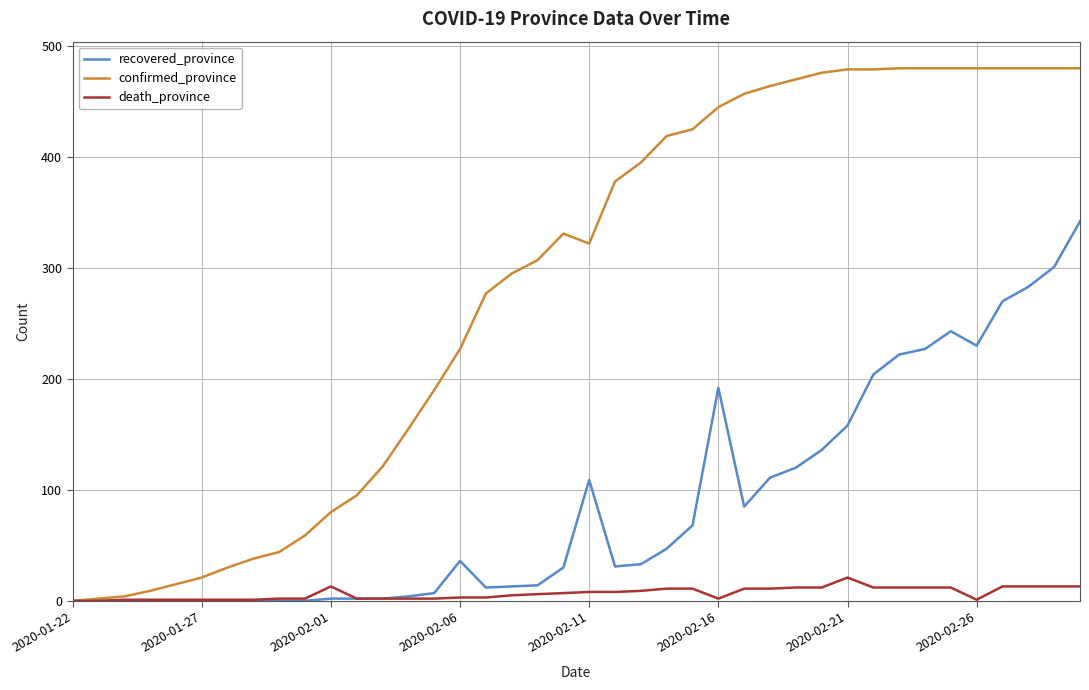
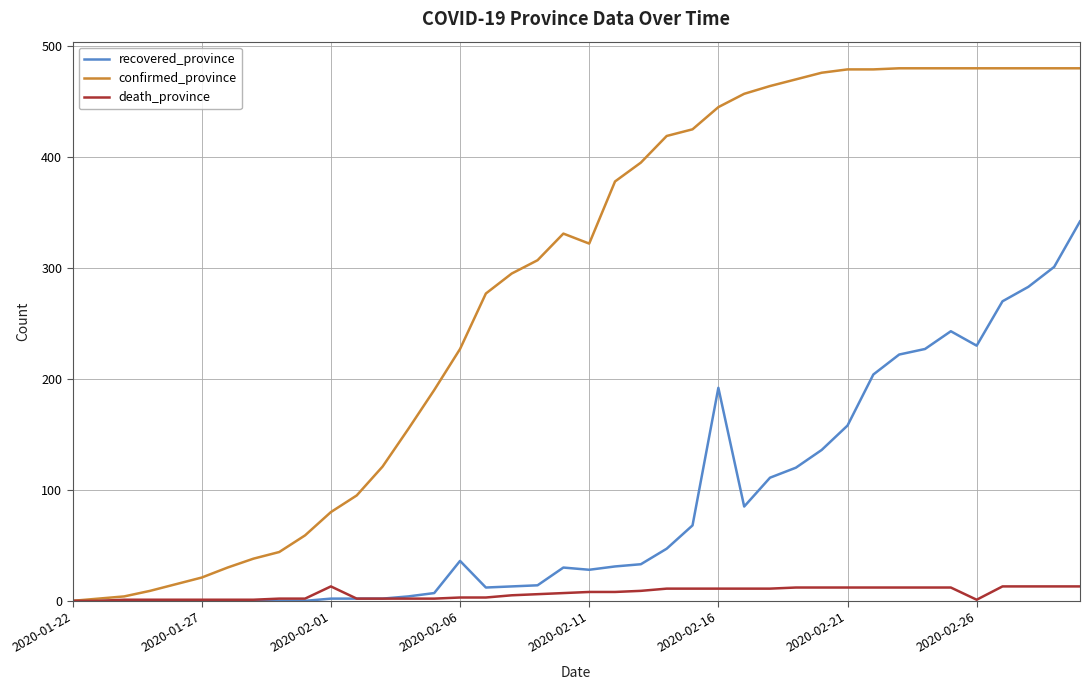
  {
    "recovered_province": {
      "2020-02-01": 2,
      "2020-02-06": 36,
-     "2020-02-11": 109,
+     "2020-02-11": 28,
      "2020-02-16": 192,
      "2020-02-21": 158,
      "2020-02-26": 230
    },
    "confirmed_province": {
      "2020-01-27": 21,
      "2020-02-01": 80,
      "2020-02-06": 227,
      "2020-02-11": 322,
      "2020-02-16": 445,
      "2020-02-21": 479,
      "2020-02-26": 480
    },
    "death_province": {
      "2020-02-01": 13,
      "2020-02-06": 3,
      "2020-02-11": 8,
-     "2020-02-16": 2,
-     "2020-02-21": 21,
+     "2020-02-16": 11,
+     "2020-02-21": 12,
      "2020-02-26": 1
    }
  }
